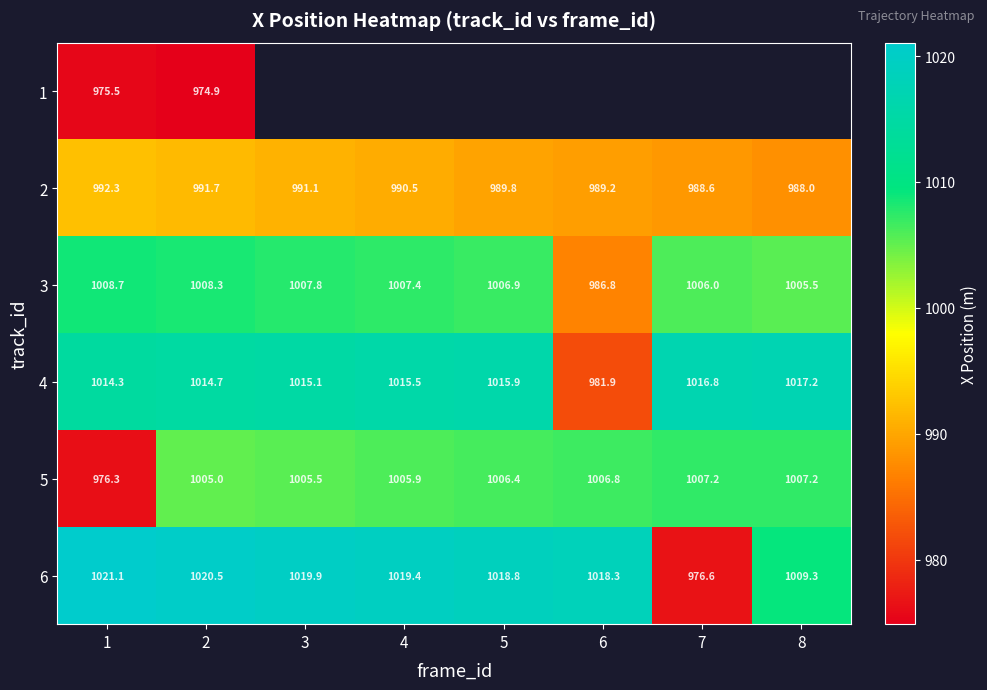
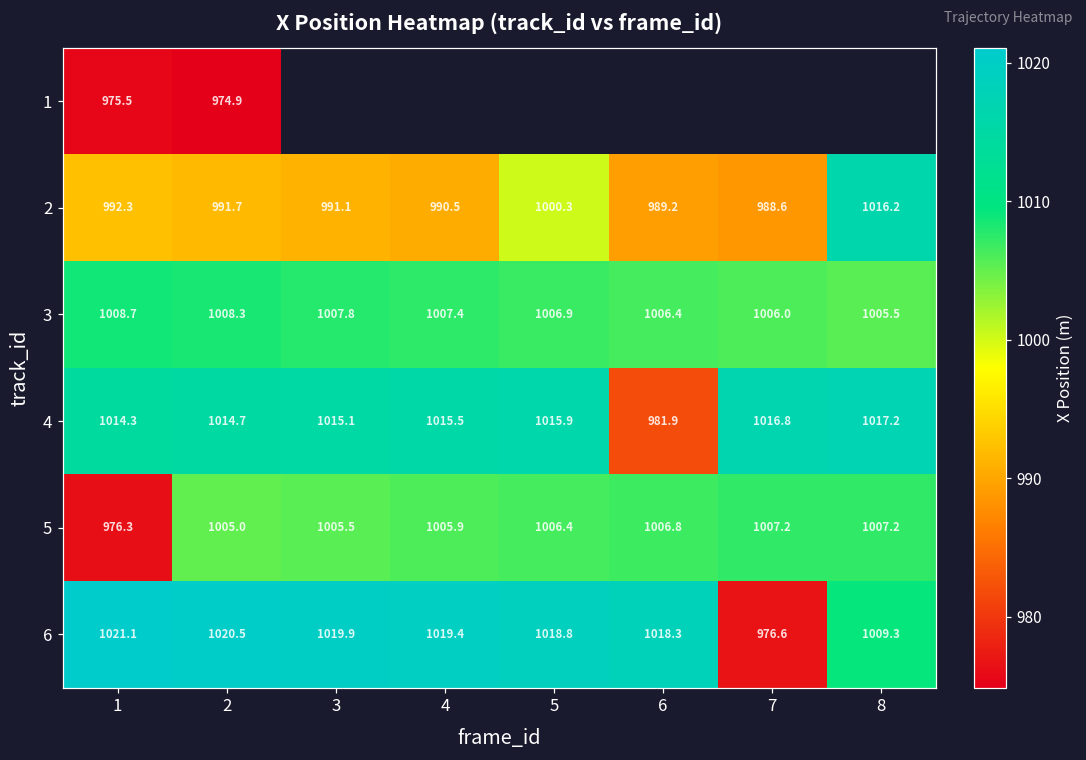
  {
    "1": {
      "1": 975.5,
      "2": 974.9
    },
    "2": {
      "1": 992.3,
      "2": 991.7,
      "3": 991.1,
      "4": 990.5,
-     "5": 989.8,
+     "5": 1000.3,
      "6": 989.2,
      "7": 988.6,
-     "8": 988.0
+     "8": 1016.2
    },
    "3": {
      "1": 1008.7,
      "2": 1008.3,
      "3": 1007.8,
      "4": 1007.4,
      "5": 1006.9,
-     "6": 986.8,
+     "6": 1006.4,
      "7": 1006.0,
      "8": 1005.5
    },
    "4": {
      "1": 1014.3,
      "2": 1014.7,
      "3": 1015.1,
      "4": 1015.5,
      "5": 1015.9,
      "6": 981.9,
      "7": 1016.8,
      "8": 1017.2
    },
    "5": {
      "1": 976.3,
      "2": 1005.0,
      "3": 1005.5,
      "4": 1005.9,
      "5": 1006.4,
      "6": 1006.8,
      "7": 1007.2,
      "8": 1007.2
    },
    "6": {
      "1": 1021.1,
      "2": 1020.5,
      "3": 1019.9,
      "4": 1019.4,
      "5": 1018.8,
      "6": 1018.3,
      "7": 976.6,
      "8": 1009.3
    }
  }
